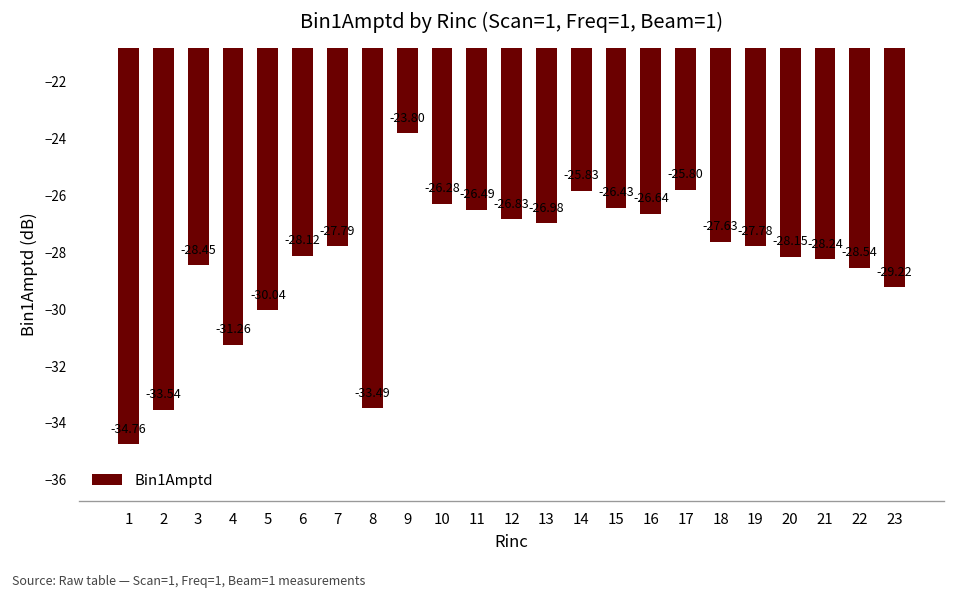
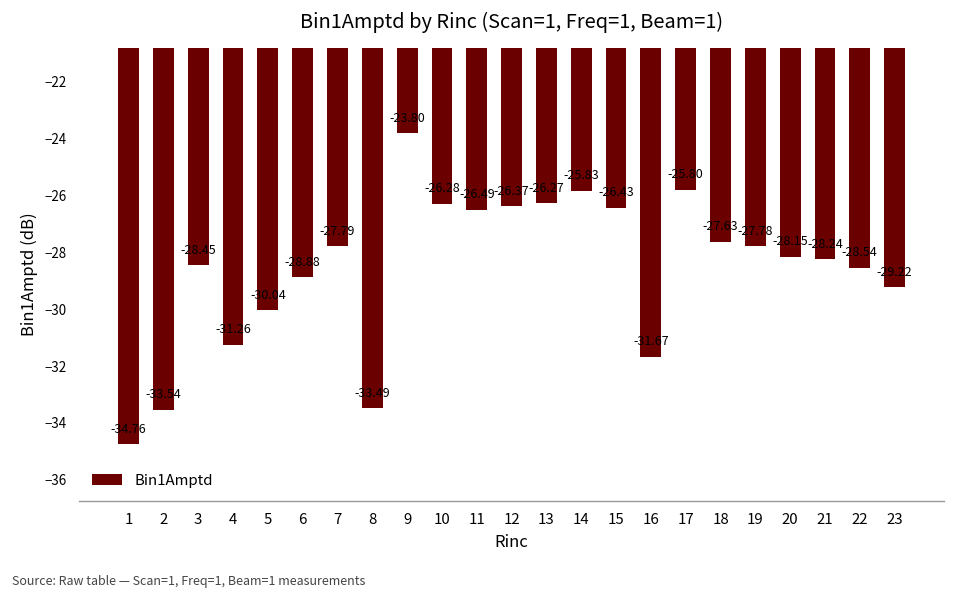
  {
    "1": -34.76,
    "2": -33.54,
    "3": -28.45,
    "4": -31.26,
    "5": -30.04,
-   "6": -28.12,
+   "6": -28.88,
    "7": -27.79,
    "8": -33.49,
    "9": -23.80,
    "10": -26.28,
    "11": -26.49,
-   "12": -26.83,
-   "13": -26.98,
+   "12": -26.37,
+   "13": -26.27,
    "14": -25.83,
    "15": -26.43,
-   "16": -26.64,
+   "16": -31.67,
    "17": -25.80,
    "18": -27.63,
    "19": -27.78,
    "20": -28.15,
    "21": -28.24,
    "22": -28.54,
    "23": -29.22
  }
